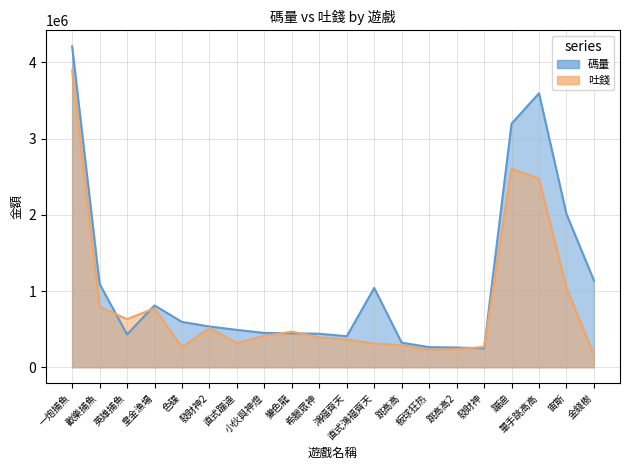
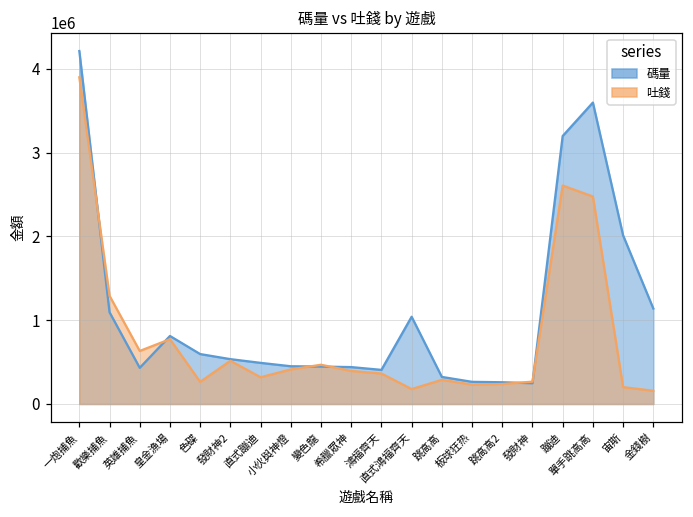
  {
    "碼量": {
      "一炮捕魚": 4200000,
      "歡樂捕魚": 1100000,
      "英雄捕魚": 400000,
      "皇金漁場": 800000,
      "色碟": 600000,
      "直式蹦迪": 500000,
      "小伙與神燈": 400000,
      "希臘眾神": 400000,
      "鴻福齊天": 400000,
      "直式鴻福齊天": 1000000,
      "跳高高": 300000,
      "板球狂热": 300000,
      "蹦迪": 3200000,
      "單手跳高高": 3600000,
      "宙斯": 2000000,
      "金錢樹": 1100000
    },
    "吐錢": {
      "一炮捕魚": 3900000,
-     "歡樂捕魚": 800000,
+     "歡樂捕魚": 1300000,
      "英雄捕魚": 600000,
      "皇金漁場": 800000,
      "色碟": 300000,
      "直式蹦迪": 300000,
      "小伙與神燈": 400000,
      "希臘眾神": 400000,
      "鴻福齊天": 400000,
-     "直式鴻福齊天": 300000,
+     "直式鴻福齊天": 200000,
      "跳高高": 300000,
      "板球狂热": 200000,
      "蹦迪": 2600000,
      "單手跳高高": 2500000,
-     "宙斯": 1000000,
+     "宙斯": 200000,
      "金錢樹": 200000
    }
  }
